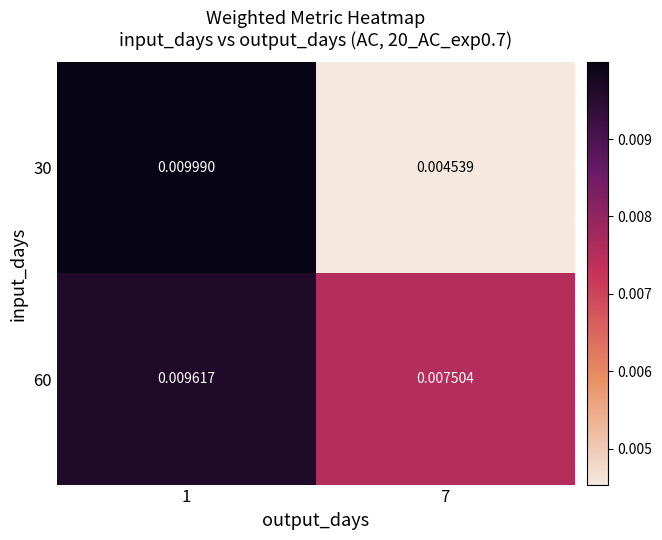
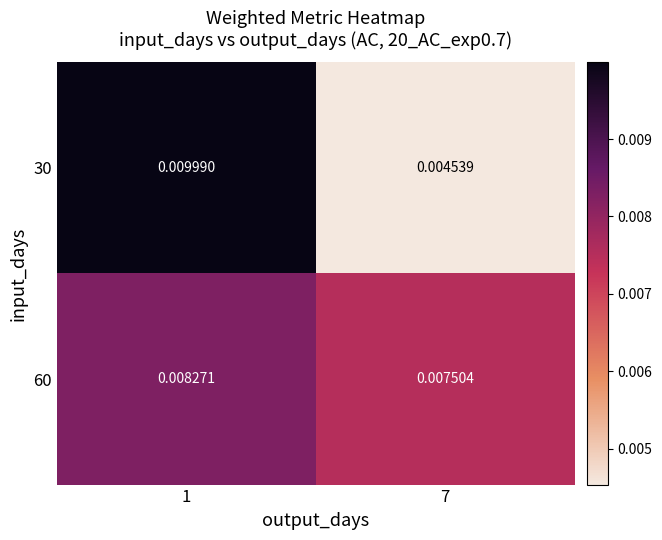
  {
    "30": {
      "1": 0.009990,
      "7": 0.004539
    },
    "60": {
-     "1": 0.009617,
+     "1": 0.008271,
      "7": 0.007504
    }
  }
